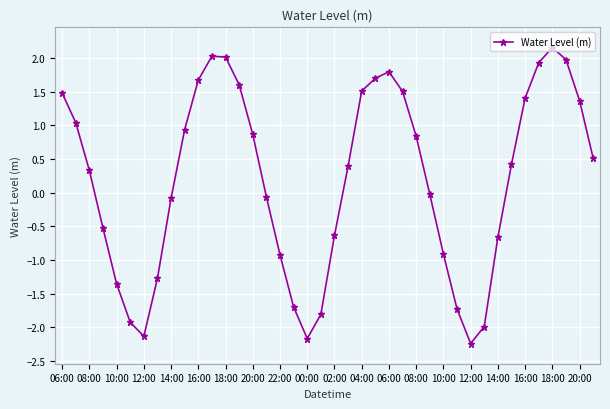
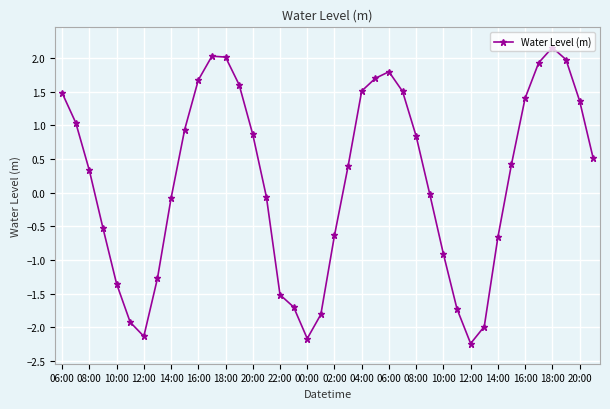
  {
-   "22:00": -0.9,
+   "22:00": -1.5,
    "00:00": -2.2,
    "02:00": -0.6,
    "04:00": 1.5
  }
